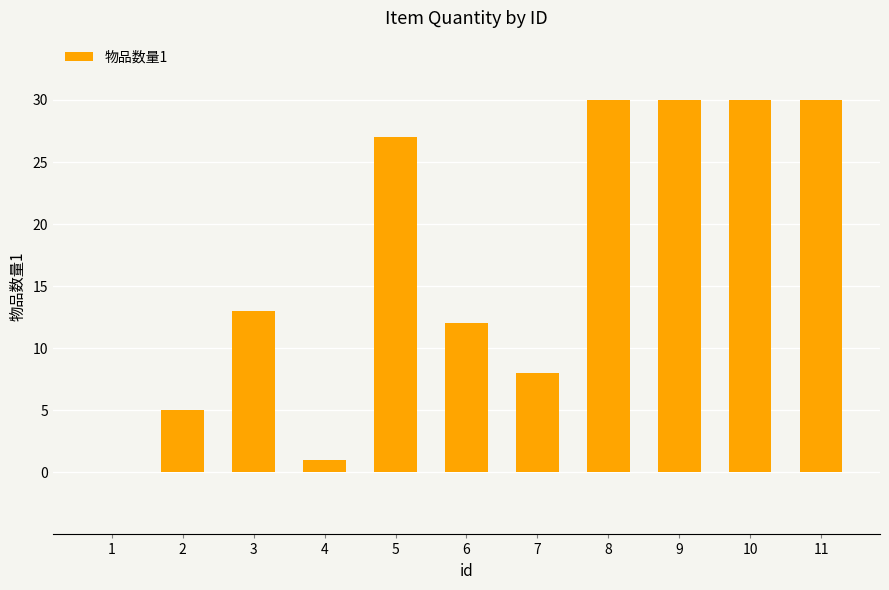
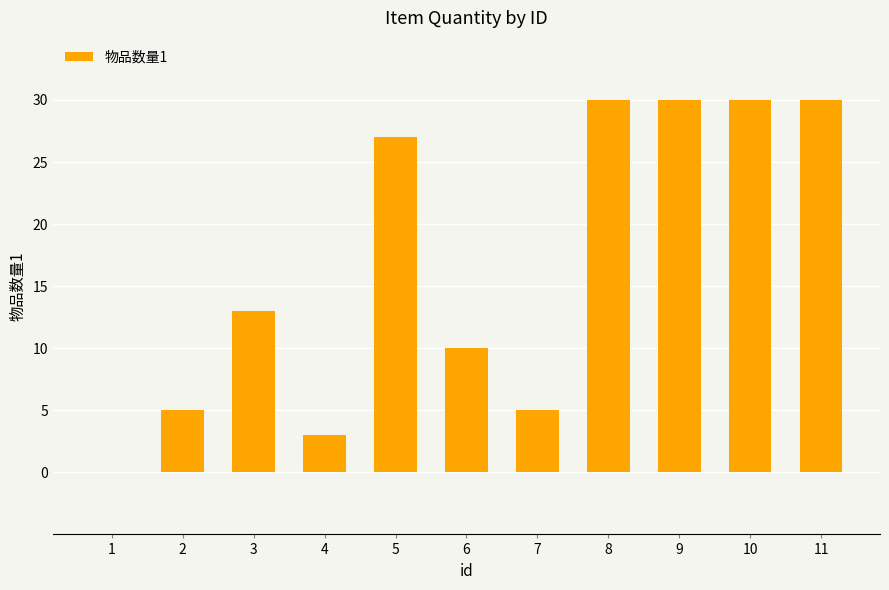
  {
    "1": 0,
    "2": 5,
    "3": 13,
-   "4": 1,
+   "4": 3,
    "5": 27,
-   "6": 12,
-   "7": 8,
+   "6": 10,
+   "7": 5,
    "8": 30,
    "9": 30,
    "10": 30,
    "11": 30
  }
